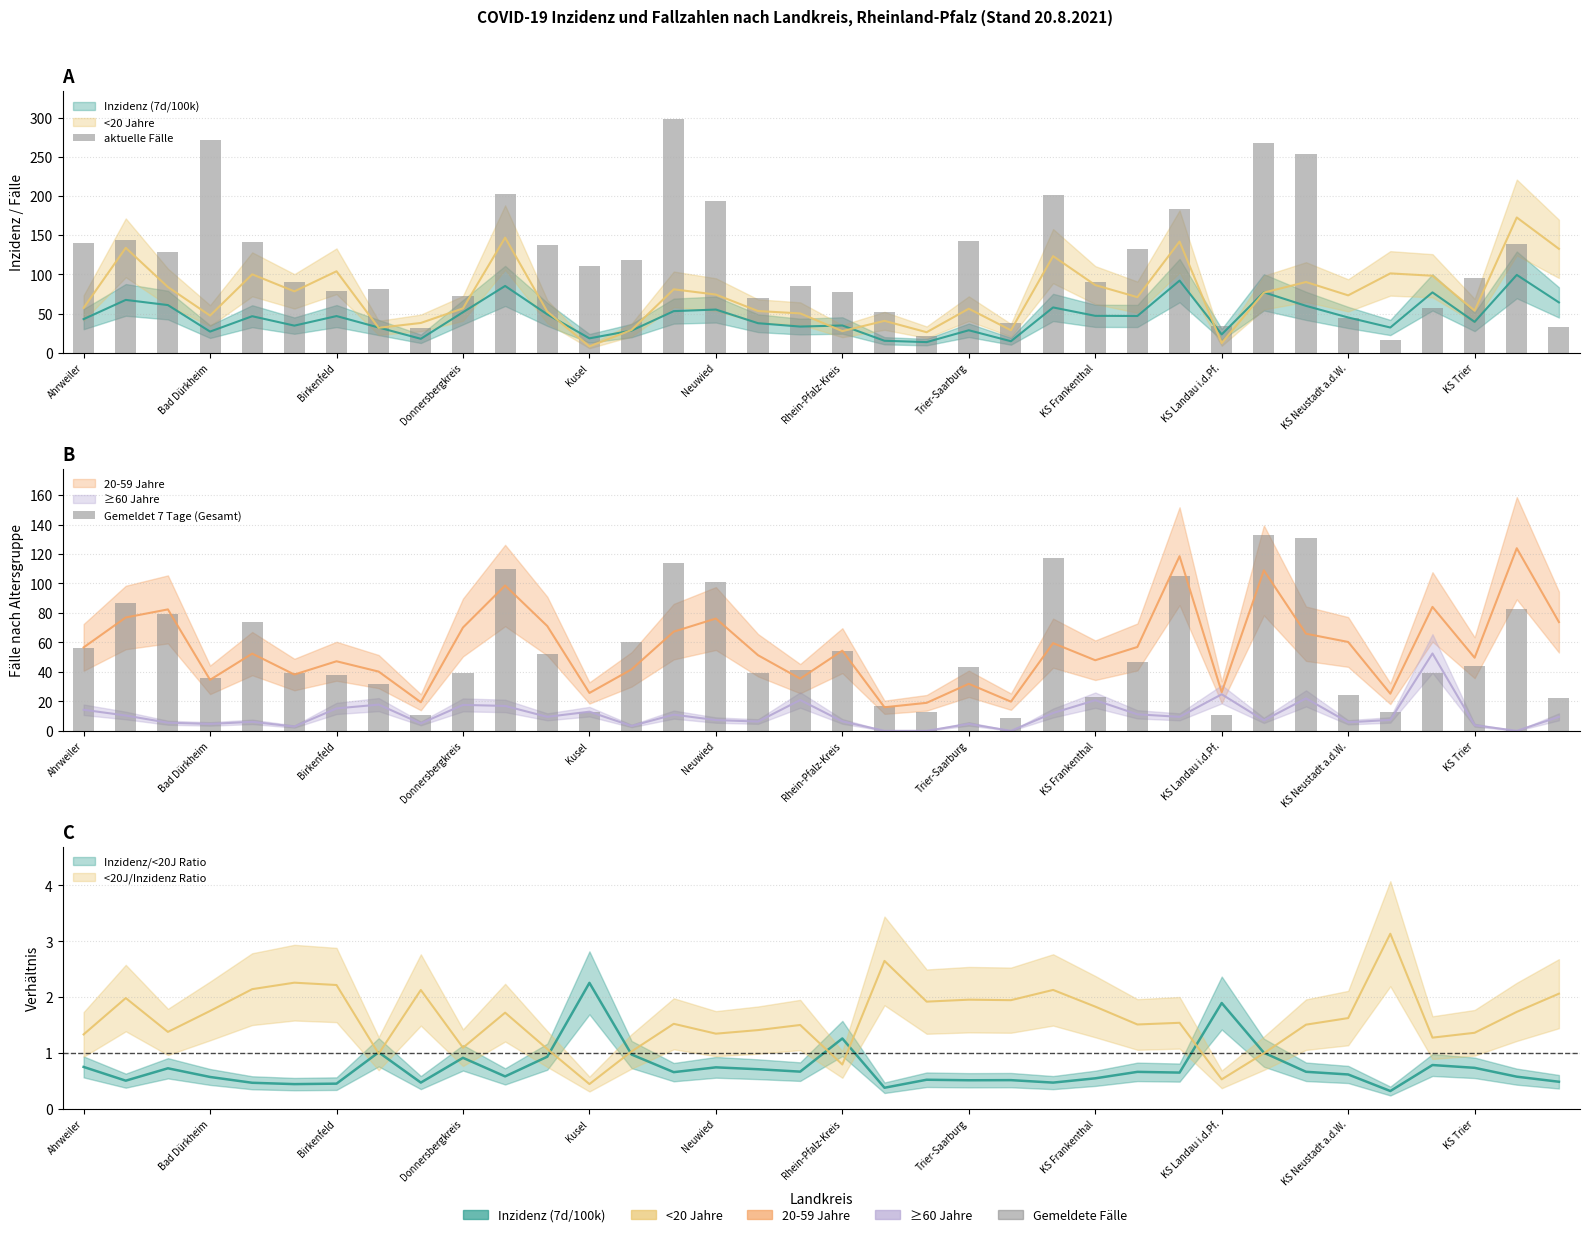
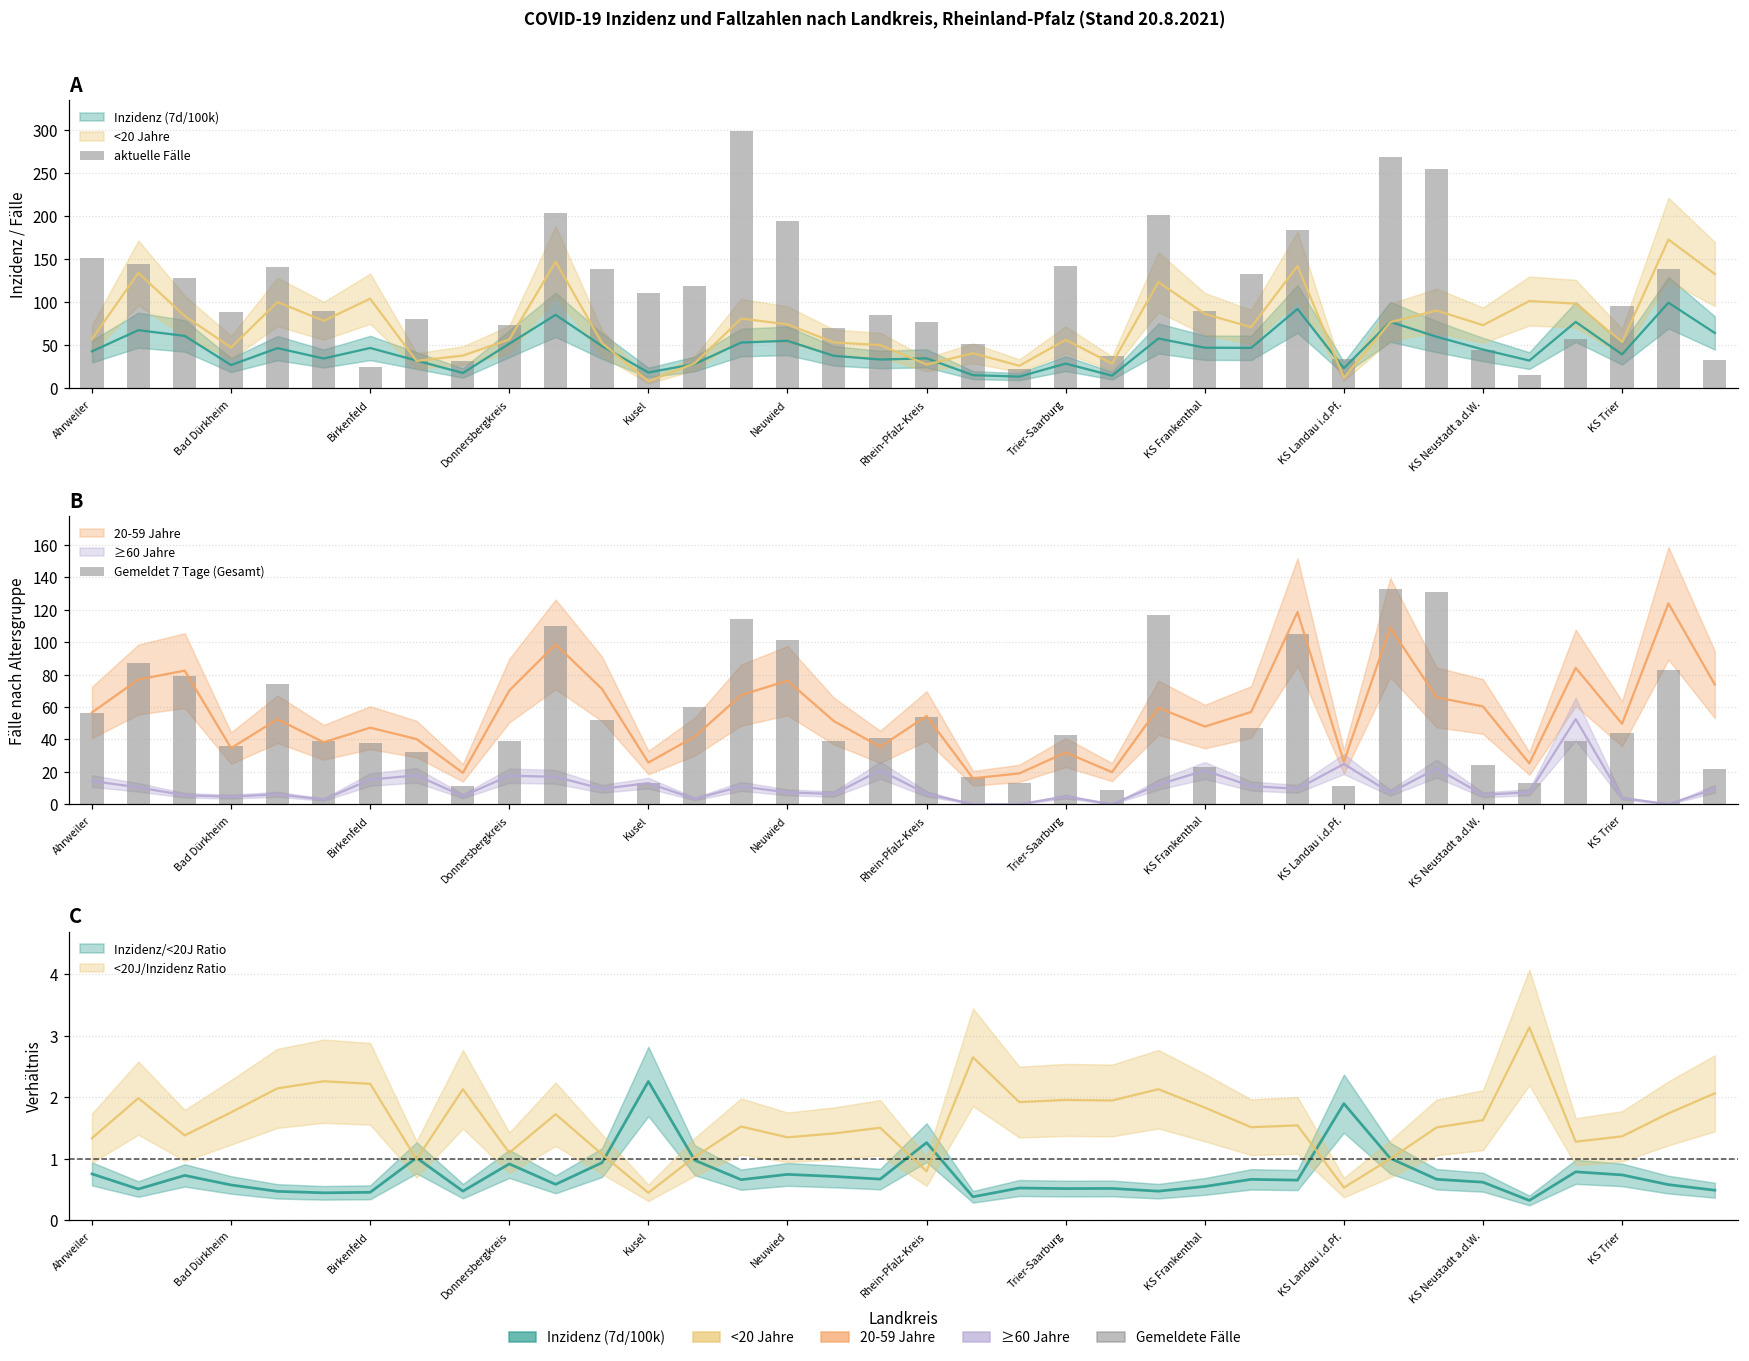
  {
    "A": {
      "aktuelle Fälle": {
-       "Ahrweiler": 140,
-       "Bad Dürkheim": 270,
-       "Birkenfeld": 80,
+       "Ahrweiler": 150,
+       "Bad Dürkheim": 90,
+       "Birkenfeld": 30,
        "Donnersbergkreis": 70,
        "Kusel": 110,
        "Neuwied": 190,
        "Rhein-Pfalz-Kreis": 80,
        "Trier-Saarburg": 140,
        "KS Frankenthal": 90,
        "KS Landau i.d.Pf.": 30,
        "KS Neustadt a.d.W.": 40,
        "KS Trier": 100
      }
    }
  }
